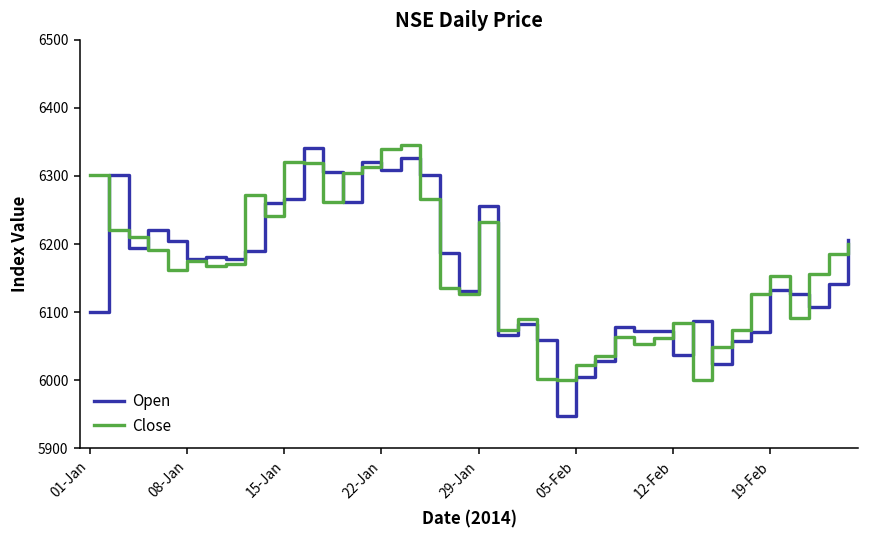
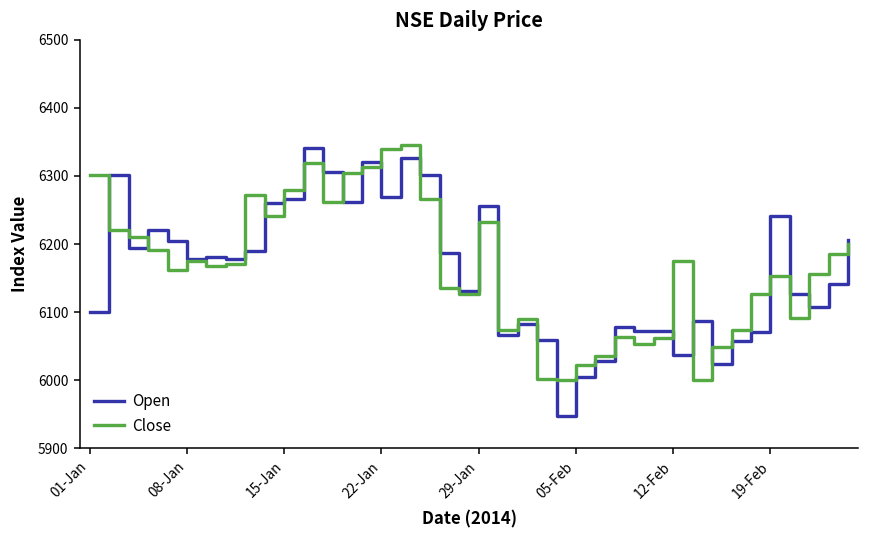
  {
    "Open": {
      "01-Jan": 6100,
      "15-Jan": 6270,
-     "22-Jan": 6310,
+     "22-Jan": 6270,
      "29-Jan": 6260,
      "05-Feb": 6000,
      "12-Feb": 6040,
-     "19-Feb": 6130
+     "19-Feb": 6240
    },
    "Close": {
      "01-Jan": 6300,
-     "15-Jan": 6320,
+     "15-Jan": 6280,
      "22-Jan": 6340,
      "29-Jan": 6230,
      "05-Feb": 6020,
-     "12-Feb": 6080,
+     "12-Feb": 6170,
      "19-Feb": 6150
    }
  }
